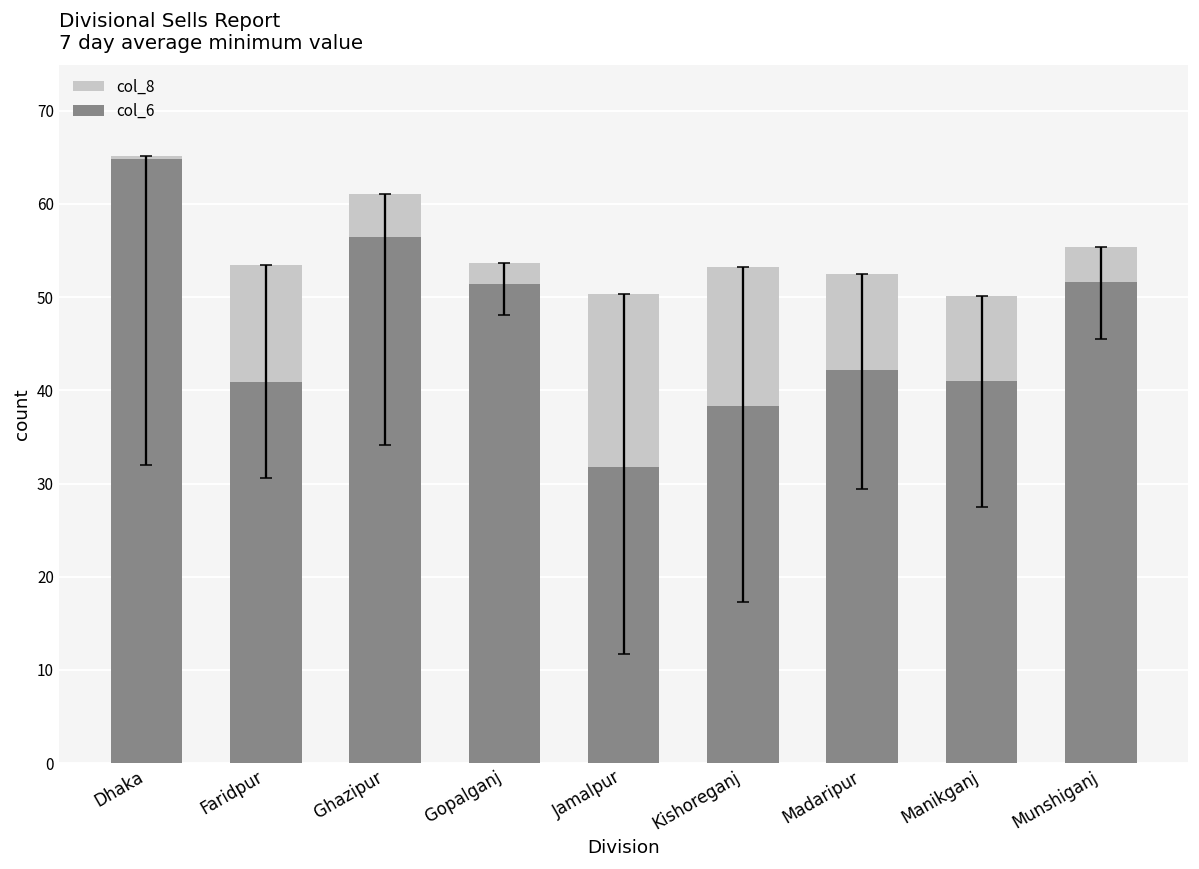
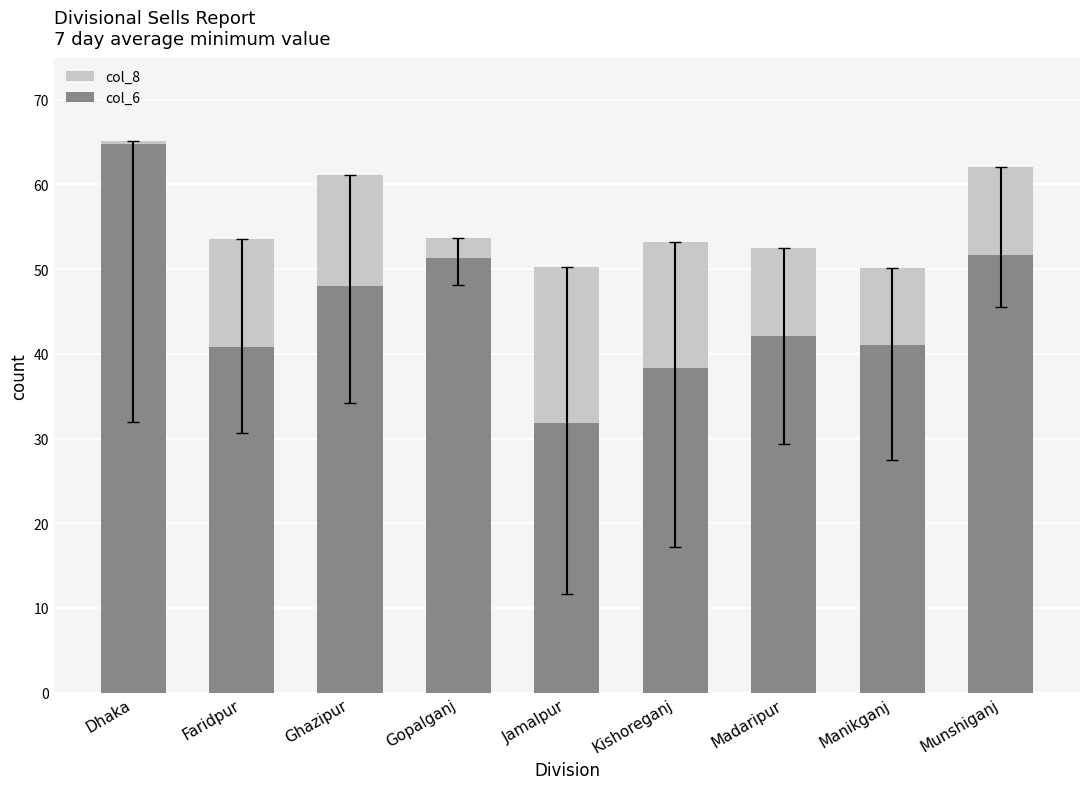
  {
    "col_8": {
      "Dhaka": 65,
      "Faridpur": 54,
      "Ghazipur": 61,
      "Gopalganj": 54,
      "Jamalpur": 50,
      "Kishoreganj": 53,
      "Madaripur": 52,
      "Manikganj": 50,
-     "Munshiganj": 55
+     "Munshiganj": 62
    },
    "col_6": {
-     "Ghazipur": 56
+     "Ghazipur": 48
    }
  }
